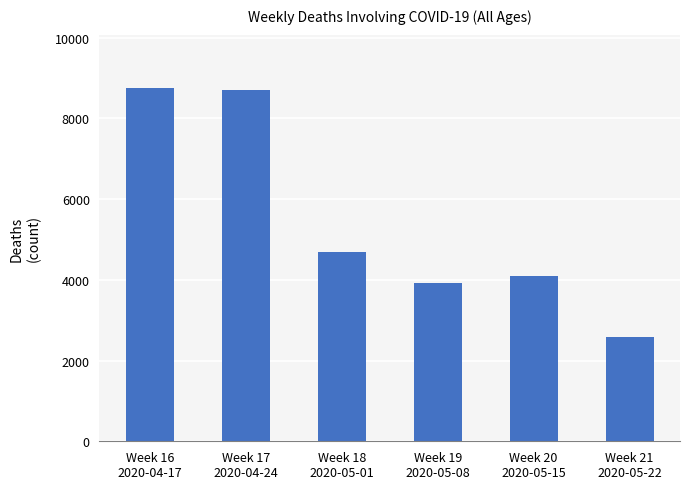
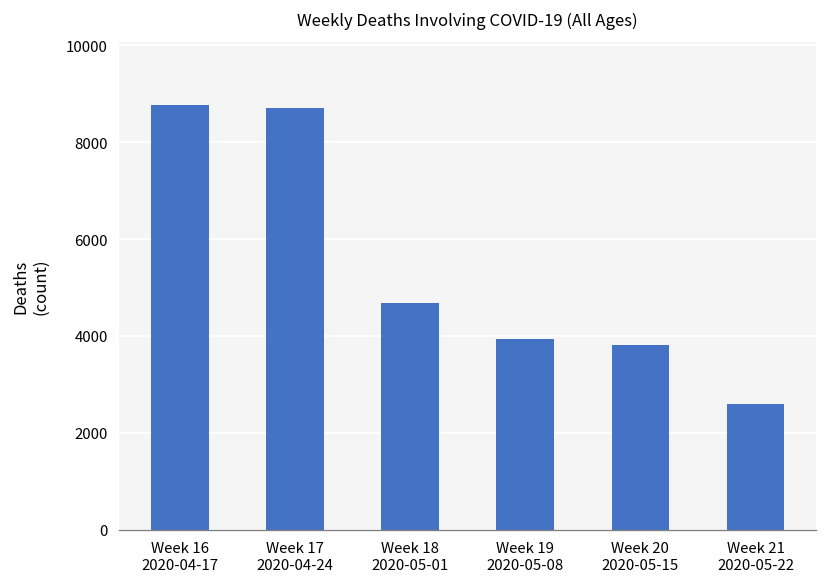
  {
    "Week 16 2020-04-17": 8800,
    "Week 17 2020-04-24": 8700,
    "Week 18 2020-05-01": 4700,
    "Week 19 2020-05-08": 3900,
-   "Week 20 2020-05-15": 4100,
+   "Week 20 2020-05-15": 3800,
    "Week 21 2020-05-22": 2600
  }
